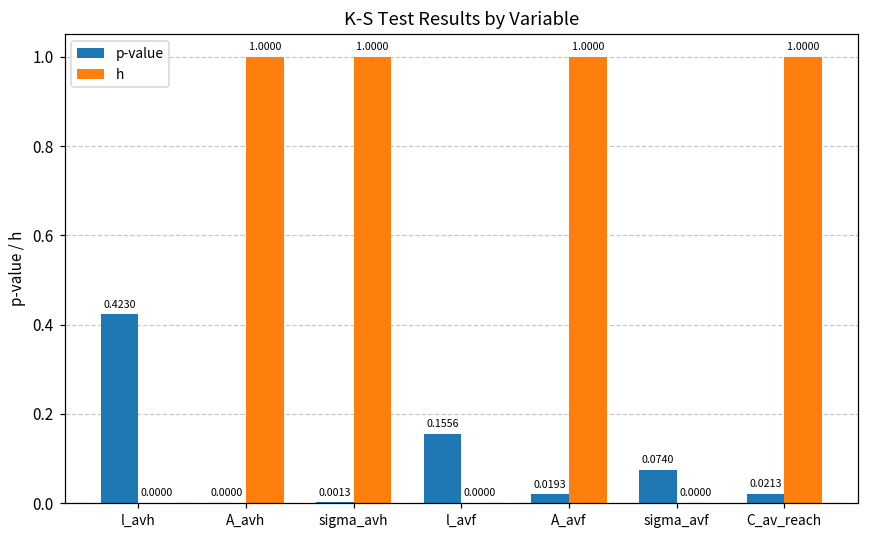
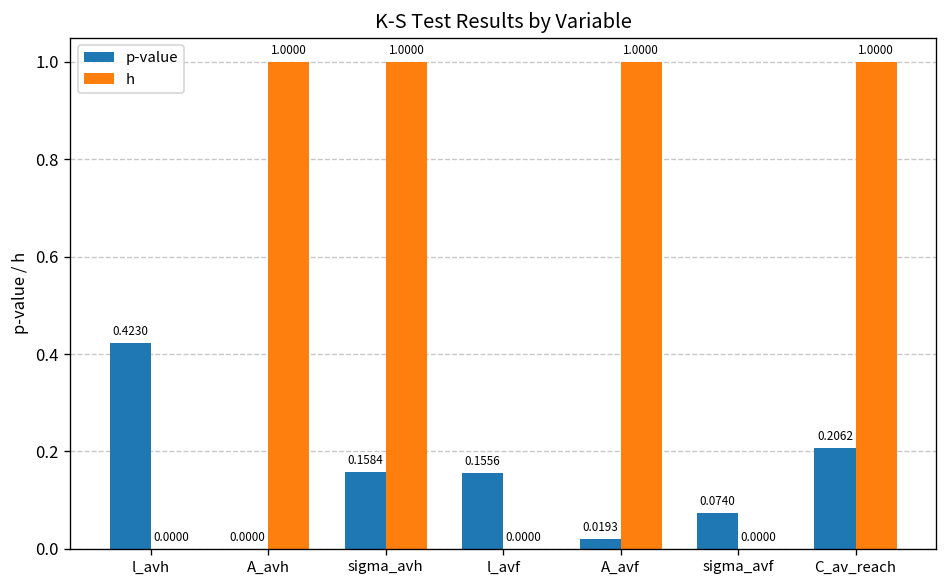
  {
    "p-value": {
      "l_avh": 0.4230,
      "A_avh": 0.0000,
-     "sigma_avh": 0.0013,
+     "sigma_avh": 0.1584,
      "l_avf": 0.1556,
      "A_avf": 0.0193,
      "sigma_avf": 0.0740,
-     "C_av_reach": 0.0213
+     "C_av_reach": 0.2062
    },
    "h": {
      "l_avh": 0.0000,
      "A_avh": 1.0000,
      "sigma_avh": 1.0000,
      "l_avf": 0.0000,
      "A_avf": 1.0000,
      "sigma_avf": 0.0000,
      "C_av_reach": 1.0000
    }
  }
